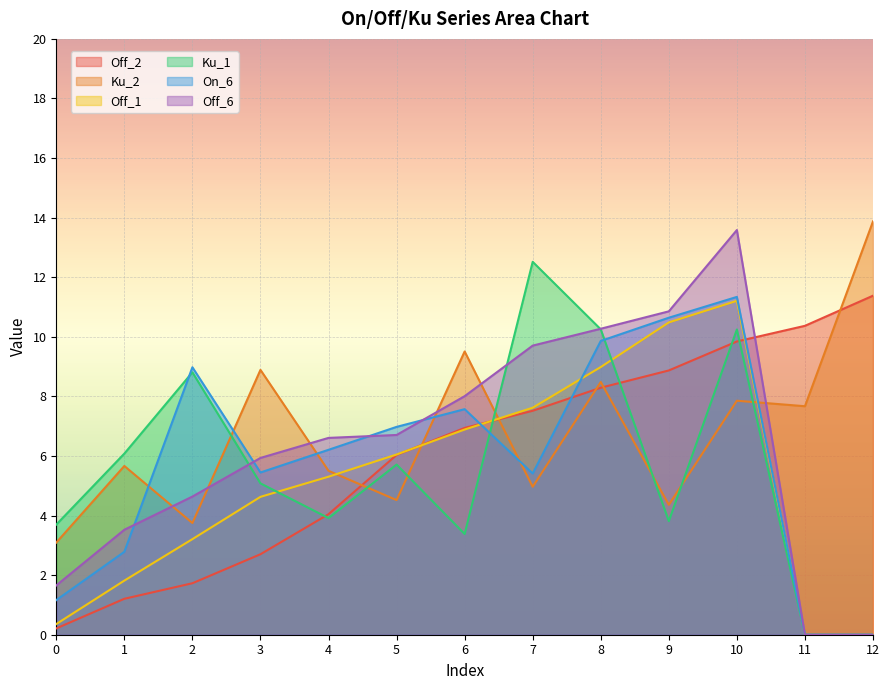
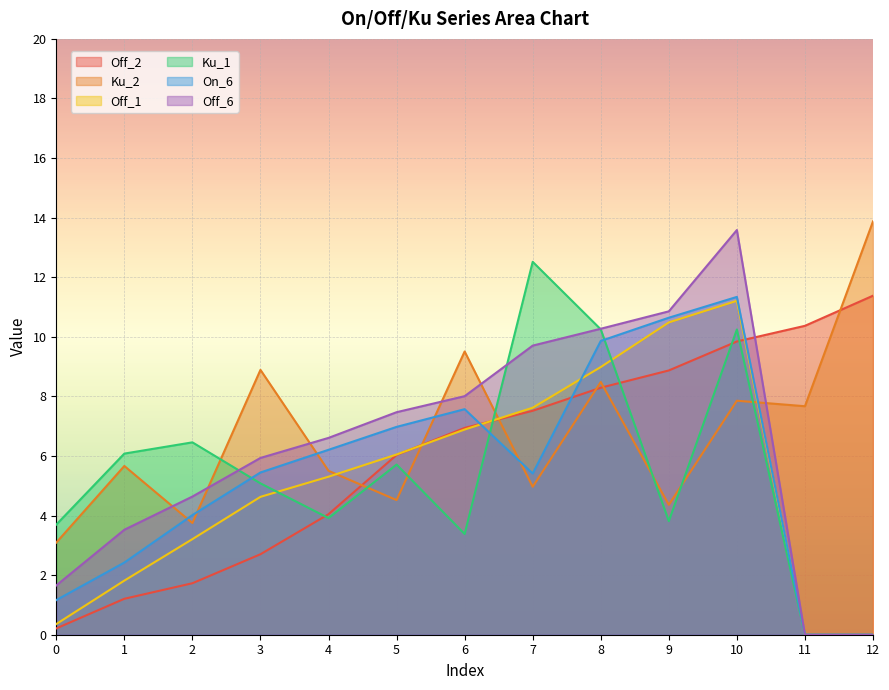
  {
    "Ku_1": {
      "0": 3.7,
      "1": 6.1,
-     "2": 8.8,
+     "2": 6.5,
      "3": 5.1,
      "4": 3.9,
      "5": 5.7,
      "6": 3.4,
      "7": 12.5,
      "9": 3.8,
      "10": 10.2
    },
    "On_6": {
      "0": 1.2,
-     "1": 2.8,
-     "2": 9.0,
+     "1": 2.4,
+     "2": 4.0,
      "3": 5.4,
      "4": 6.2,
      "5": 7.0,
      "6": 7.6,
      "7": 5.4,
      "8": 9.9,
      "9": 10.6,
      "10": 11.3
    },
    "Off_6": {
      "0": 1.7,
      "1": 3.5,
      "2": 4.6,
      "3": 5.9,
      "4": 6.6,
-     "5": 6.7,
+     "5": 7.5,
      "6": 8.0,
      "7": 9.7,
      "9": 10.9,
      "10": 13.6
    }
  }
